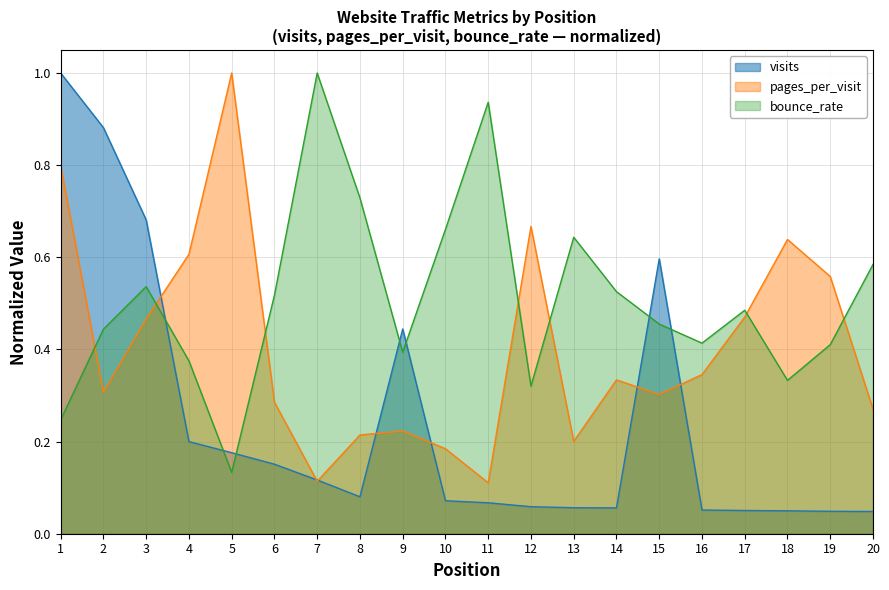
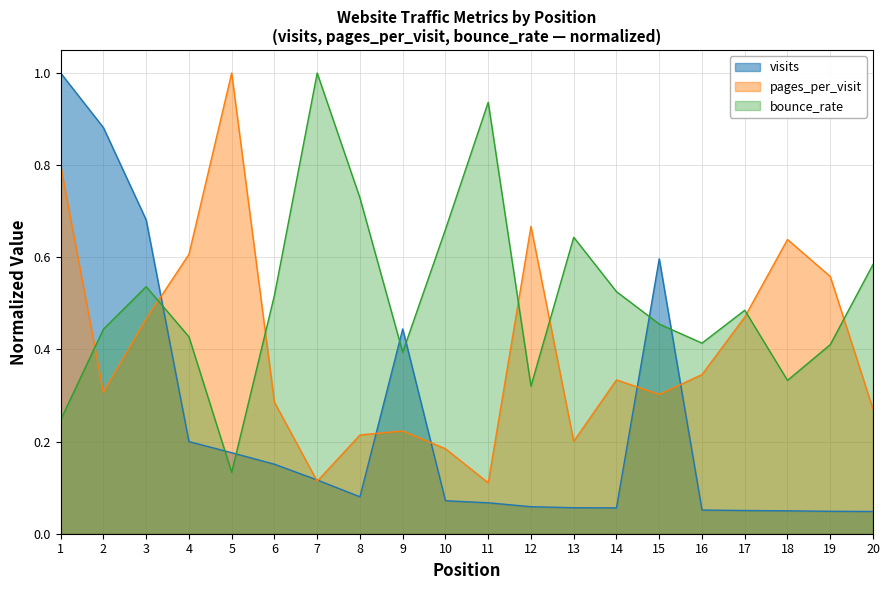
  {
    "visits": {
      "1": 1.00,
      "2": 0.88,
      "3": 0.68,
      "4": 0.20,
      "5": 0.18,
      "6": 0.15,
      "8": 0.08,
      "9": 0.44,
      "10": 0.07,
      "11": 0.07,
      "12": 0.06,
      "13": 0.06,
      "14": 0.06,
      "15": 0.60,
      "16": 0.05,
      "17": 0.05,
      "18": 0.05,
      "19": 0.05,
      "20": 0.05
    },
    "pages_per_visit": {
      "1": 0.80,
      "2": 0.31,
      "3": 0.47,
      "4": 0.61,
      "5": 1.00,
      "6": 0.29,
      "8": 0.21,
      "9": 0.22,
      "10": 0.18,
      "11": 0.11,
      "12": 0.67,
      "13": 0.20,
      "14": 0.33,
      "15": 0.30,
      "16": 0.35,
      "17": 0.47,
      "18": 0.64,
      "19": 0.56,
      "20": 0.27
    },
    "bounce_rate": {
      "1": 0.25,
      "2": 0.44,
      "3": 0.54,
-     "4": 0.38,
+     "4": 0.43,
      "5": 0.13,
      "6": 0.52,
      "7": 1.00,
      "8": 0.73,
      "9": 0.39,
      "10": 0.66,
      "11": 0.94,
      "12": 0.32,
      "13": 0.64,
      "14": 0.53,
      "15": 0.46,
      "16": 0.41,
      "17": 0.49,
      "18": 0.33,
      "19": 0.41,
      "20": 0.58
    }
  }
